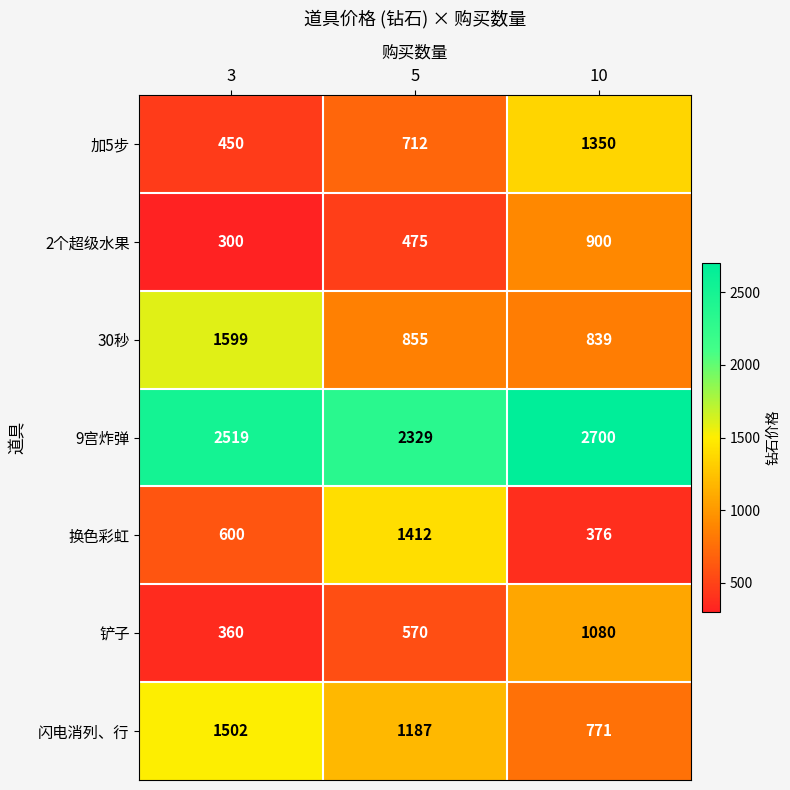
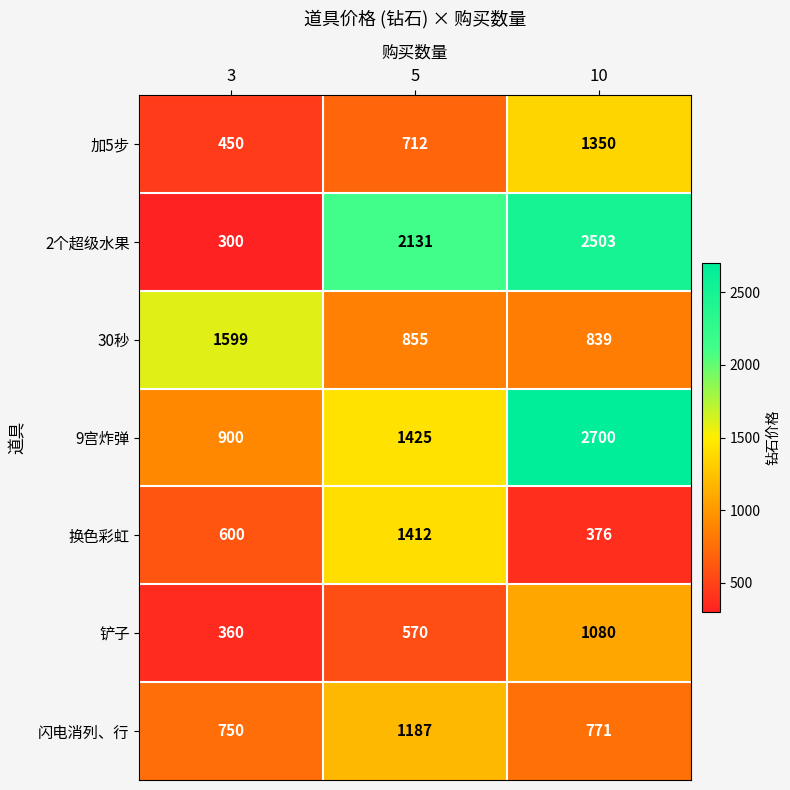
  {
    "加5步": {
      "3": 450,
      "5": 712,
      "10": 1350
    },
    "2个超级水果": {
      "3": 300,
-     "5": 475,
-     "10": 900
+     "5": 2131,
+     "10": 2503
    },
    "30秒": {
      "3": 1599,
      "5": 855,
      "10": 839
    },
    "9宫炸弹": {
-     "3": 2519,
-     "5": 2329,
+     "3": 900,
+     "5": 1425,
      "10": 2700
    },
    "换色彩虹": {
      "3": 600,
      "5": 1412,
      "10": 376
    },
    "铲子": {
      "3": 360,
      "5": 570,
      "10": 1080
    },
    "闪电消列、行": {
-     "3": 1502,
+     "3": 750,
      "5": 1187,
      "10": 771
    }
  }
